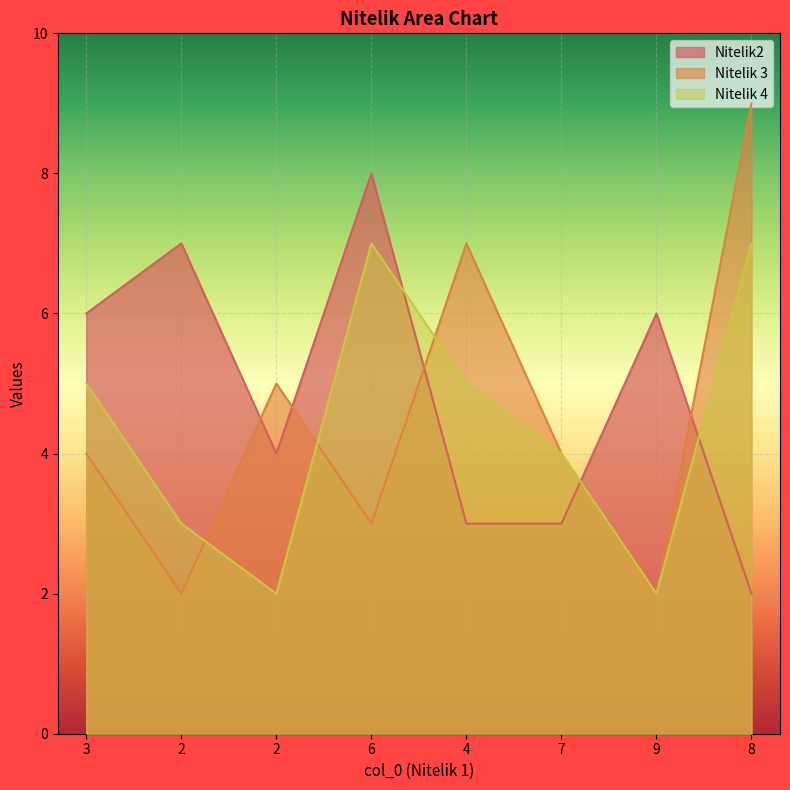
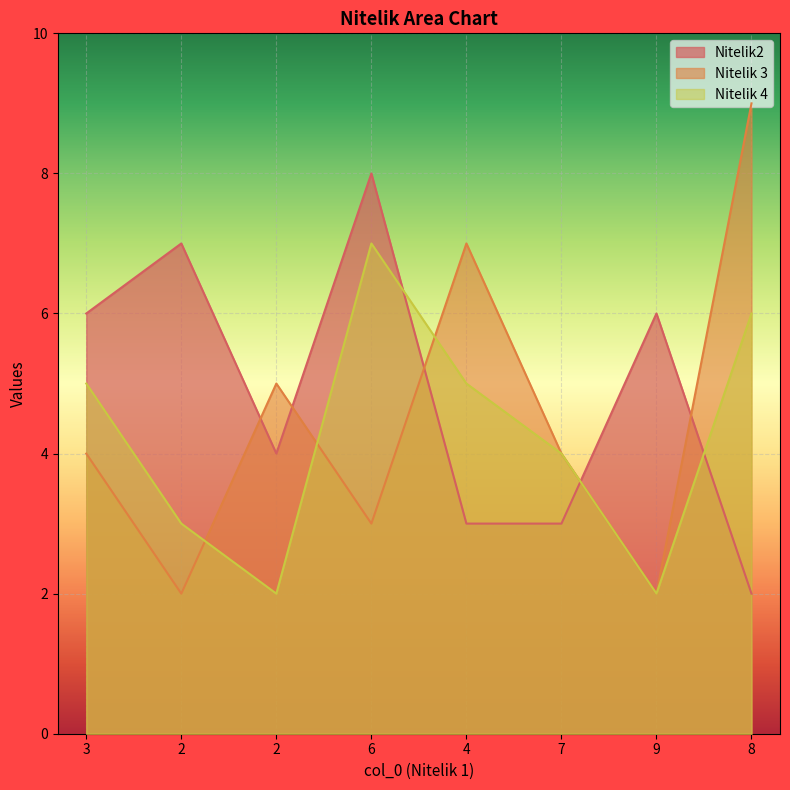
  {
    "Nitelik 4": {
      "3": 5,
      "6": 7,
      "4": 5,
-     "8": 7
+     "8": 6
    }
  }
